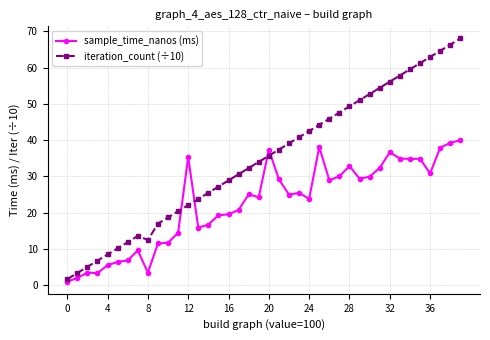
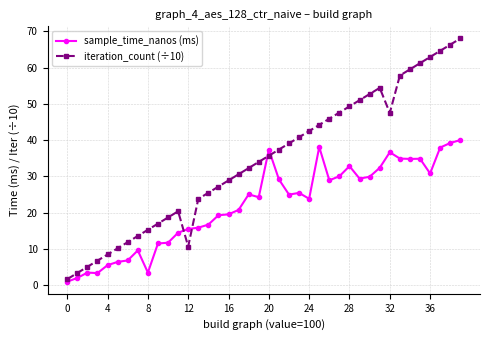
  {
    "sample_time_nanos (ms)": {
      "4": 6,
      "8": 4,
-     "12": 35,
+     "12": 16,
      "16": 20,
      "20": 37,
      "24": 24,
      "28": 33,
      "32": 37,
      "36": 31
    },
    "iteration_count (÷10)": {
      "4": 9,
-     "8": 13,
-     "12": 22,
+     "8": 15,
+     "12": 11,
      "16": 29,
      "20": 36,
      "24": 43,
      "28": 49,
-     "32": 56,
+     "32": 48,
      "36": 63
    }
  }
